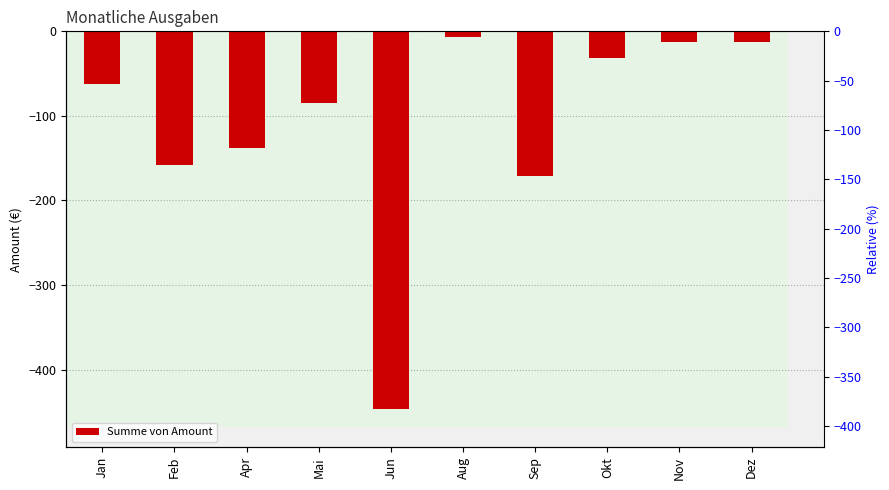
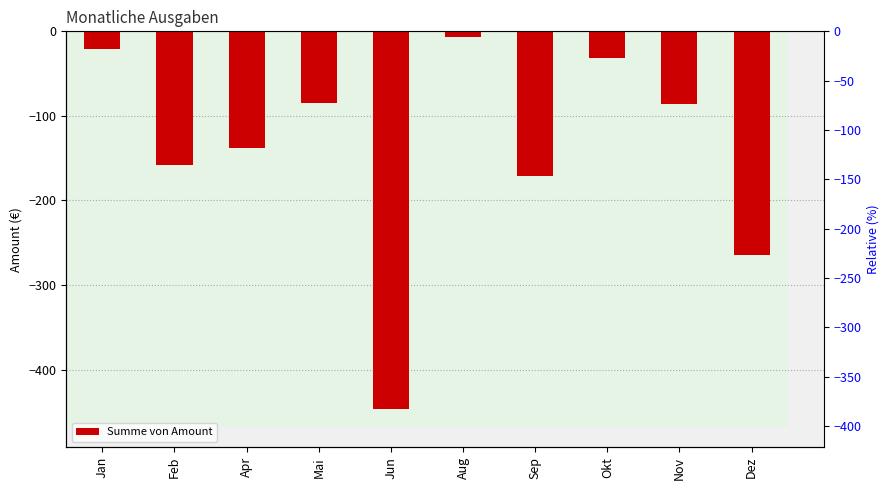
  {
    "Summe von Amount": {
-     "Jan": -60,
+     "Jan": -20,
      "Feb": -160,
      "Apr": -140,
      "Mai": -80,
      "Jun": -450,
      "Aug": -10,
      "Sep": -170,
      "Okt": -30,
-     "Nov": -10,
-     "Dez": -10
+     "Nov": -90,
+     "Dez": -260
    }
  }
